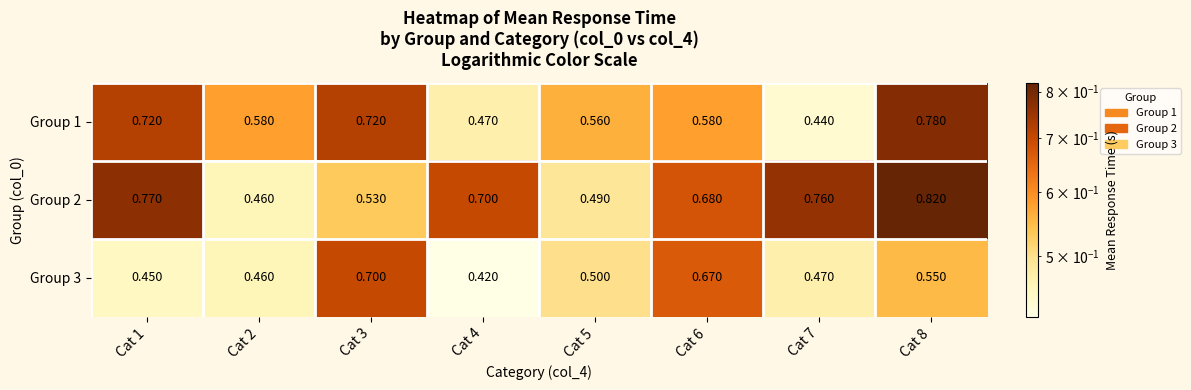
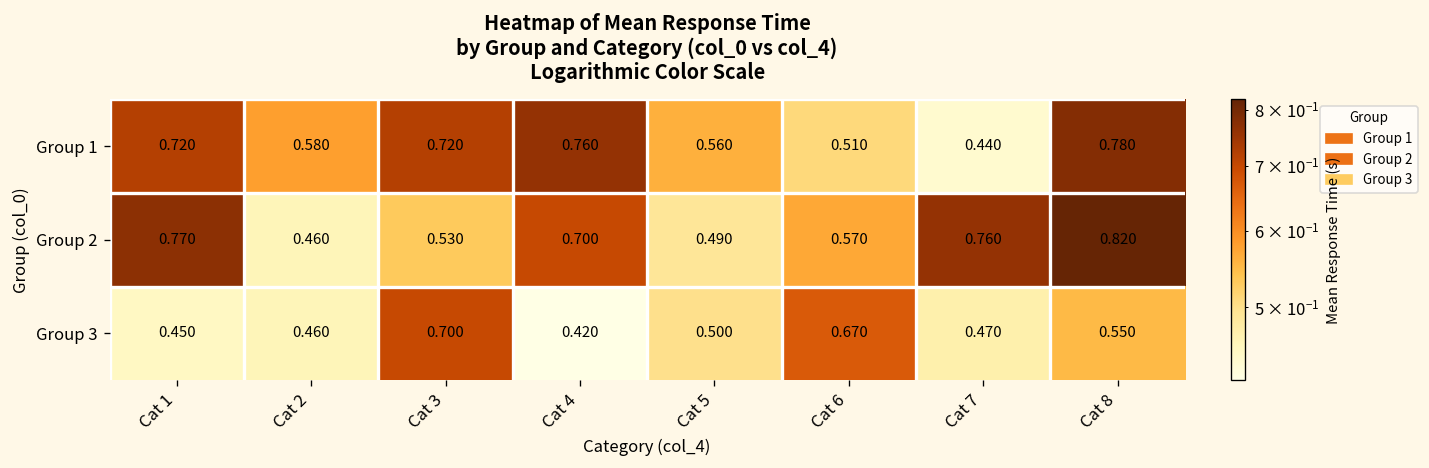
  {
    "Group 1": {
      "Cat 1": 0.720,
      "Cat 2": 0.580,
      "Cat 3": 0.720,
-     "Cat 4": 0.470,
+     "Cat 4": 0.760,
      "Cat 5": 0.560,
-     "Cat 6": 0.580,
+     "Cat 6": 0.510,
      "Cat 7": 0.440,
      "Cat 8": 0.780
    },
    "Group 2": {
      "Cat 1": 0.770,
      "Cat 2": 0.460,
      "Cat 3": 0.530,
      "Cat 4": 0.700,
      "Cat 5": 0.490,
-     "Cat 6": 0.680,
+     "Cat 6": 0.570,
      "Cat 7": 0.760,
      "Cat 8": 0.820
    },
    "Group 3": {
      "Cat 1": 0.450,
      "Cat 2": 0.460,
      "Cat 3": 0.700,
      "Cat 4": 0.420,
      "Cat 5": 0.500,
      "Cat 6": 0.670,
      "Cat 7": 0.470,
      "Cat 8": 0.550
    }
  }
